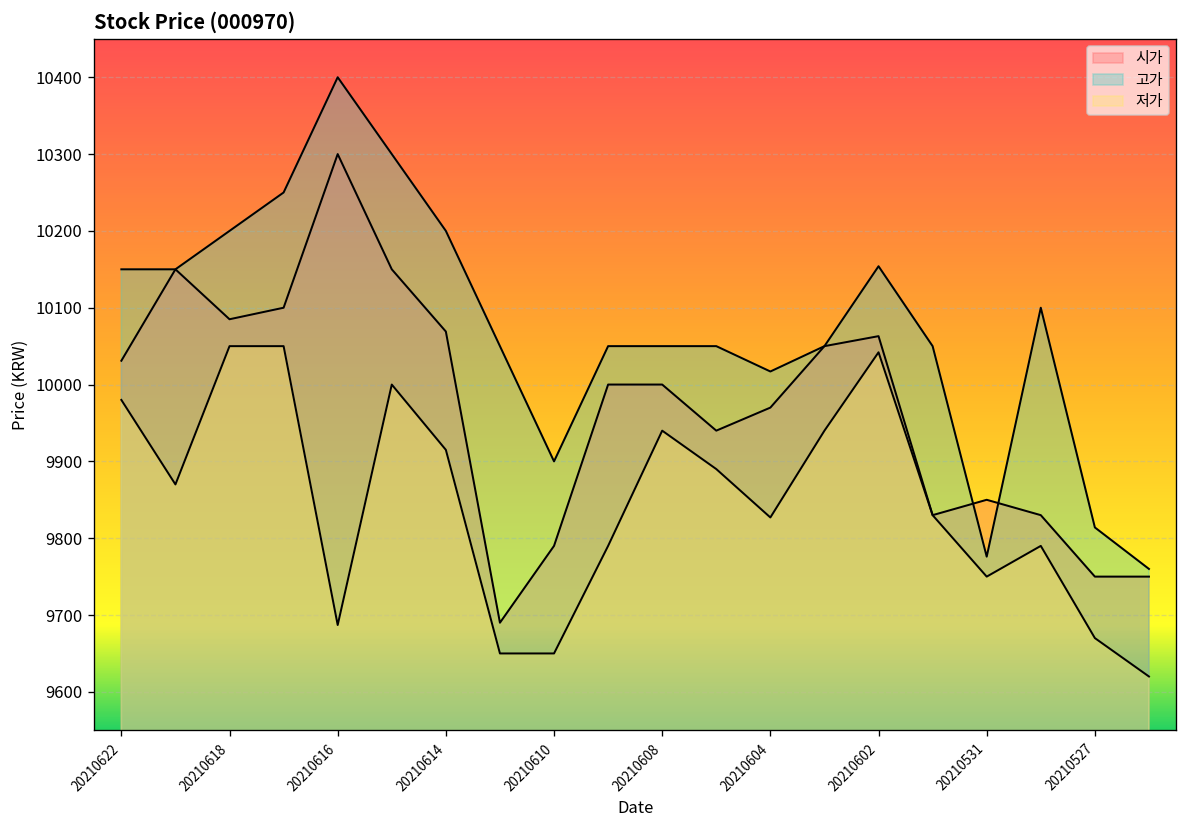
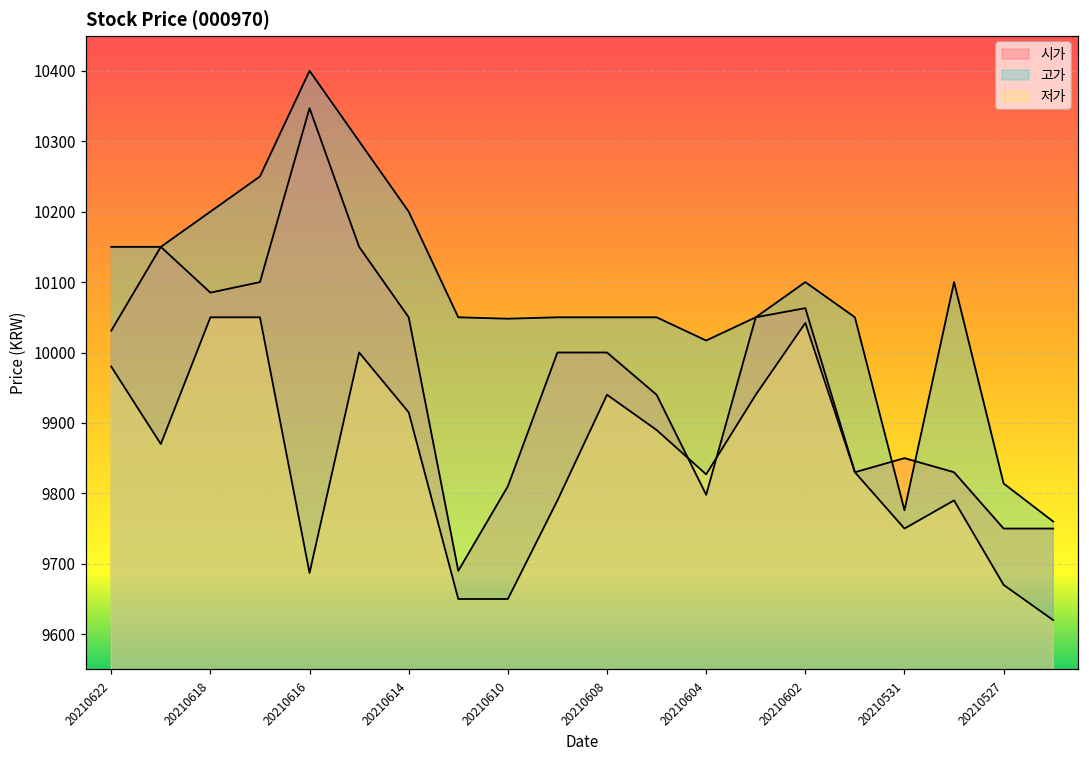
  {
    "시가": {
      "20210622": 10030,
      "20210618": 10090,
-     "20210616": 10300,
-     "20210614": 10070,
-     "20210610": 9790,
+     "20210616": 10350,
+     "20210614": 10050,
+     "20210610": 9810,
      "20210608": 10000,
-     "20210604": 9970,
+     "20210604": 9800,
      "20210602": 10060,
      "20210531": 9850,
      "20210527": 9750
    },
    "고가": {
      "20210622": 10150,
      "20210618": 10200,
      "20210616": 10400,
      "20210614": 10200,
-     "20210610": 9900,
+     "20210610": 10050,
      "20210608": 10050,
      "20210604": 10020,
-     "20210602": 10150,
+     "20210602": 10100,
      "20210531": 9780,
      "20210527": 9810
    },
    "저가": {
      "20210622": 9980,
      "20210618": 10050,
      "20210616": 9690,
      "20210614": 9920,
      "20210610": 9650,
      "20210608": 9940,
      "20210604": 9830,
      "20210602": 10040,
      "20210531": 9750,
      "20210527": 9670
    }
  }
